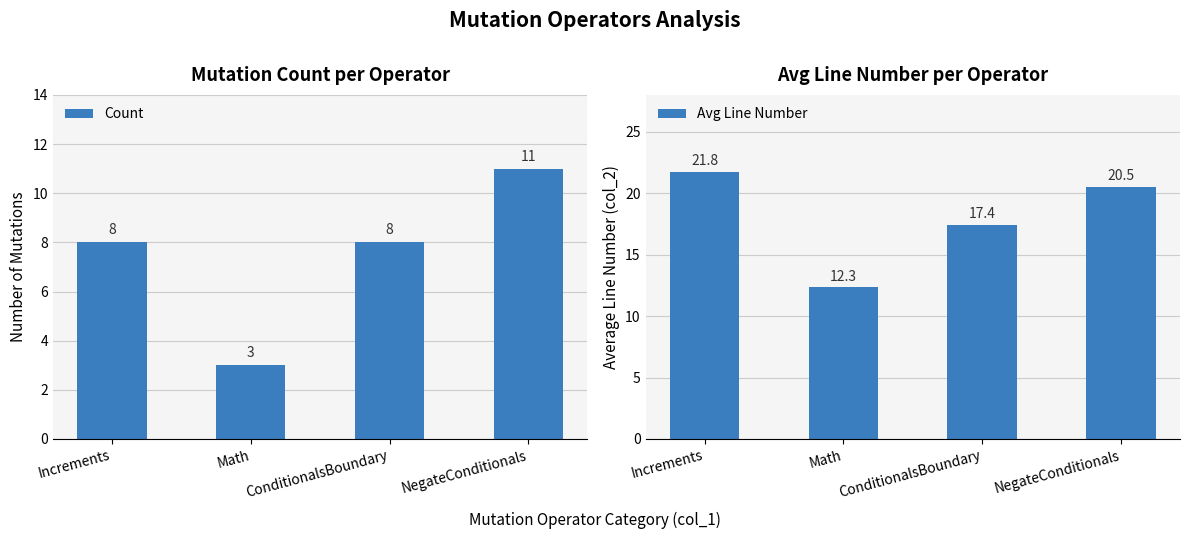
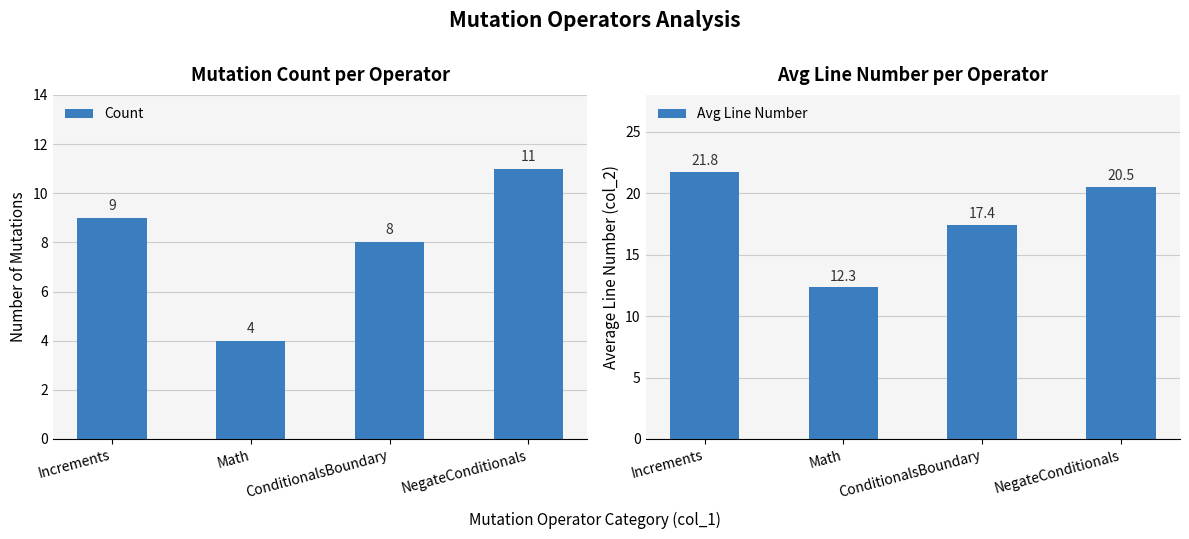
  {
    "Mutation Count per Operator": {
-     "Increments": 8,
-     "Math": 3,
+     "Increments": 9,
+     "Math": 4,
      "ConditionalsBoundary": 8,
      "NegateConditionals": 11
    },
    "Avg Line Number per Operator": {
      "Increments": 21.8,
      "Math": 12.3,
      "ConditionalsBoundary": 17.4,
      "NegateConditionals": 20.5
    }
  }
